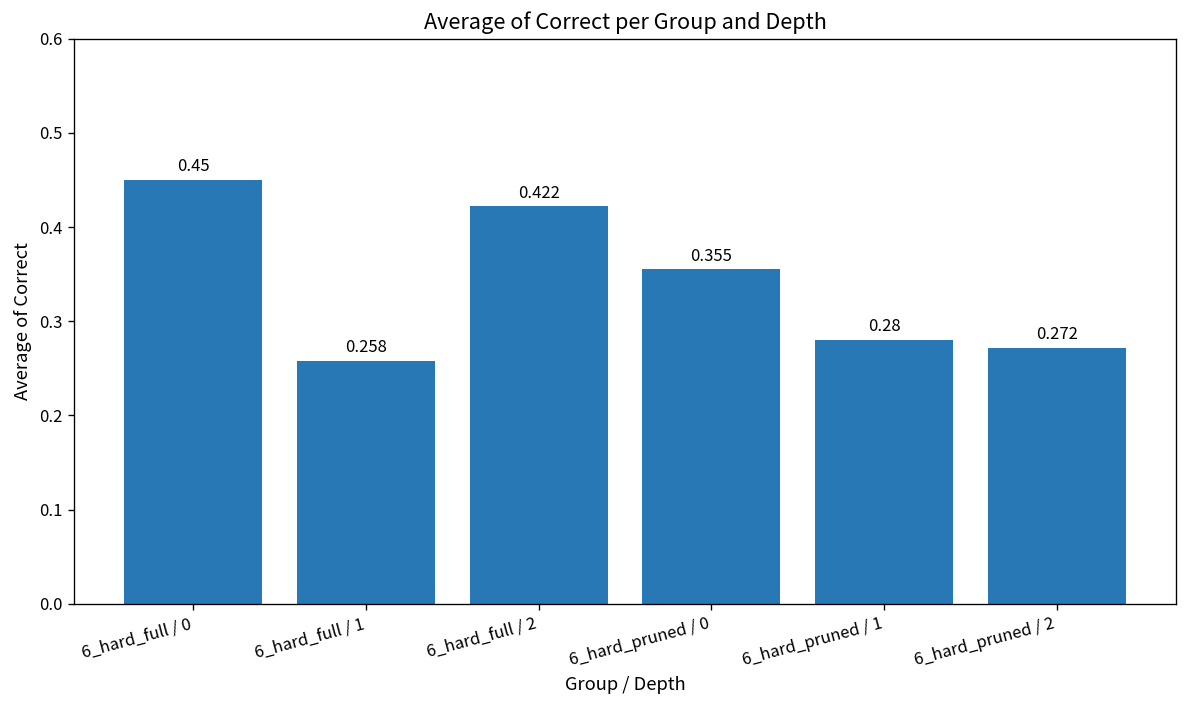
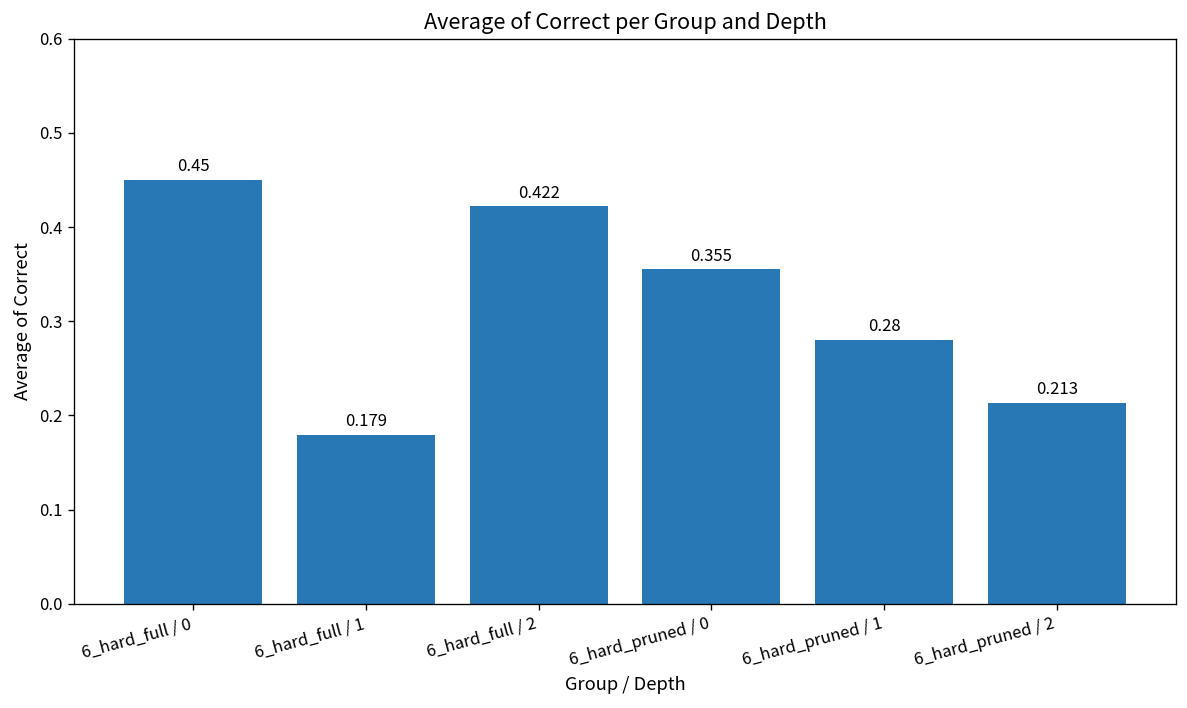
  {
    "6_hard_full / 0": 0.45,
-   "6_hard_full / 1": 0.258,
+   "6_hard_full / 1": 0.179,
    "6_hard_full / 2": 0.422,
    "6_hard_pruned / 0": 0.355,
    "6_hard_pruned / 1": 0.28,
-   "6_hard_pruned / 2": 0.272
+   "6_hard_pruned / 2": 0.213
  }
